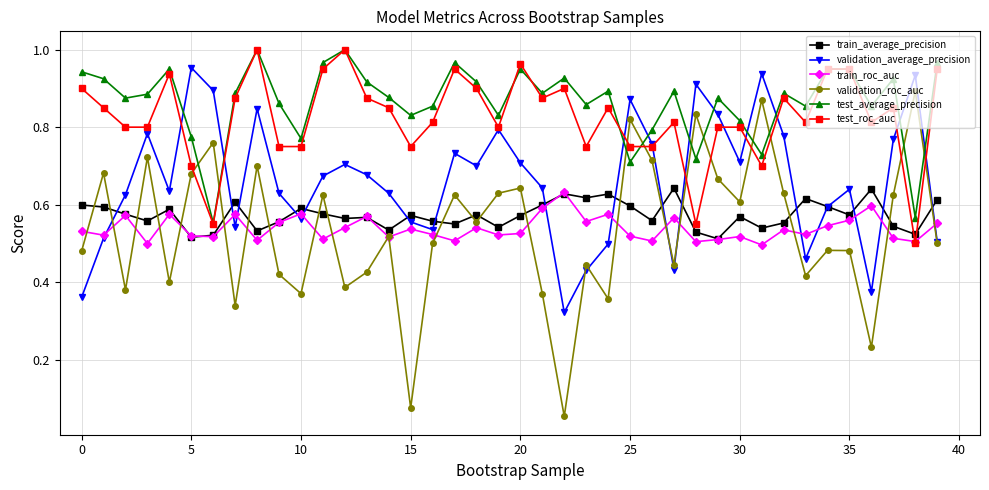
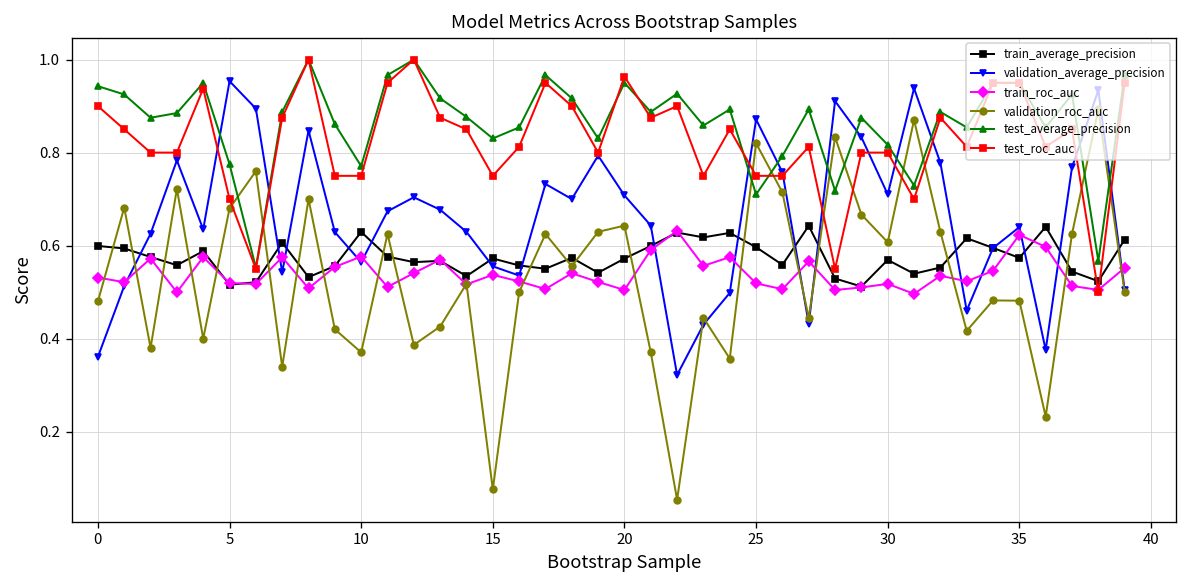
  {
    "train_average_precision": {
      "0": 0.60,
-     "10": 0.59,
+     "10": 0.63,
      "15": 0.57,
      "20": 0.57,
      "25": 0.60,
      "30": 0.57,
      "35": 0.57
    },
    "validation_average_precision": {
      "0": 0.36,
      "5": 0.95,
      "10": 0.56,
      "15": 0.56,
      "20": 0.71,
      "25": 0.87,
      "30": 0.71,
      "35": 0.64
    },
    "train_roc_auc": {
      "0": 0.53,
      "10": 0.58,
      "15": 0.54,
-     "20": 0.53,
+     "20": 0.50,
      "25": 0.52,
      "30": 0.52,
-     "35": 0.56
+     "35": 0.62
    },
    "validation_roc_auc": {
      "0": 0.48,
      "5": 0.68,
      "10": 0.37,
      "15": 0.08,
      "20": 0.64,
      "25": 0.82,
      "30": 0.61,
      "35": 0.48
    },
    "test_average_precision": {
      "0": 0.94,
      "5": 0.78,
      "10": 0.77,
      "15": 0.83,
      "20": 0.95,
      "25": 0.71,
      "30": 0.82
    },
    "test_roc_auc": {
      "0": 0.90,
      "5": 0.70,
      "10": 0.75,
      "15": 0.75,
      "20": 0.96,
      "25": 0.75,
      "30": 0.80
    }
  }
